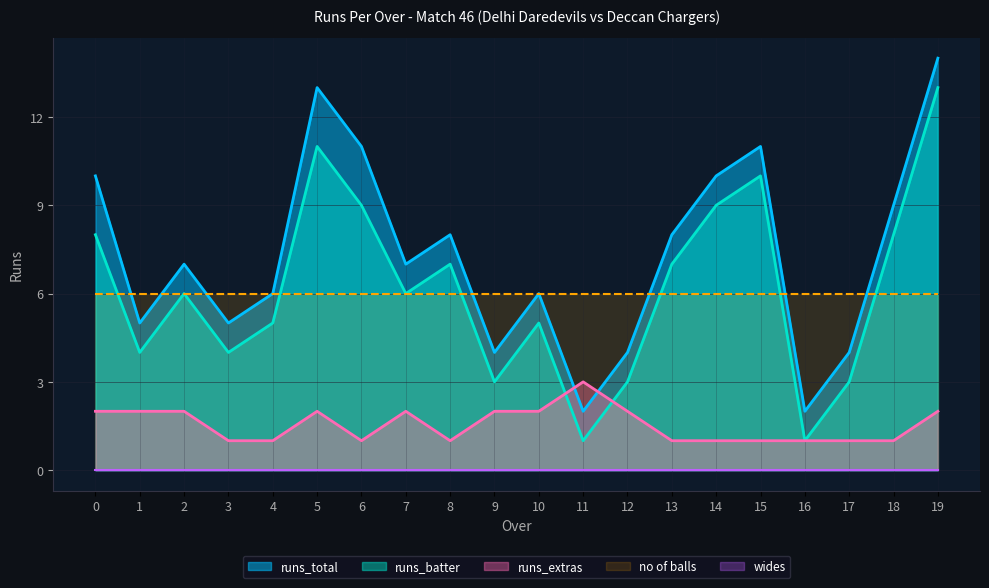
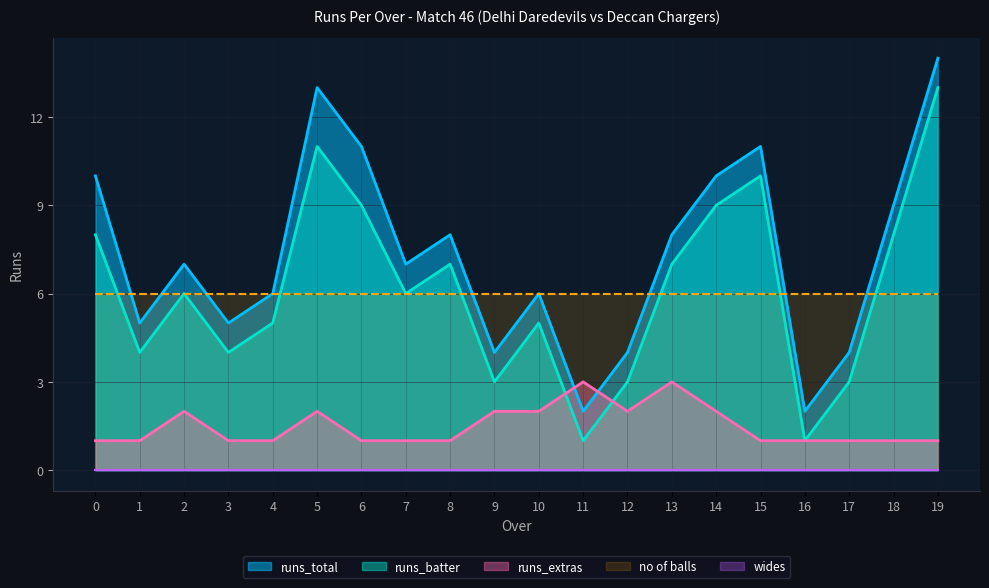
  {
    "runs_extras": {
-     "0": 2,
-     "1": 2,
+     "0": 1,
+     "1": 1,
      "2": 2,
      "3": 1,
      "4": 1,
      "5": 2,
      "6": 1,
-     "7": 2,
+     "7": 1,
      "8": 1,
      "9": 2,
      "10": 2,
      "11": 3,
      "12": 2,
-     "13": 1,
-     "14": 1,
+     "13": 3,
+     "14": 2,
      "15": 1,
      "17": 1,
      "18": 1,
-     "19": 2
+     "19": 1
    },
    "no of balls": {
      "0": 6,
      "1": 6,
      "3": 6,
      "5": 6,
      "6": 6,
      "8": 6,
      "9": 6,
      "11": 6,
      "12": 6,
      "13": 6,
      "14": 6,
      "15": 6,
      "16": 6,
      "17": 6,
      "18": 6,
      "19": 6
    },
    "wides": {
      "0": 0,
      "1": 0,
      "2": 0,
      "3": 0,
      "4": 0,
      "5": 0,
      "6": 0,
      "7": 0,
      "8": 0,
      "9": 0,
      "10": 0,
      "11": 0,
      "12": 0,
      "13": 0,
      "14": 0,
      "15": 0,
      "16": 0,
      "17": 0,
      "18": 0,
      "19": 0
    }
  }
